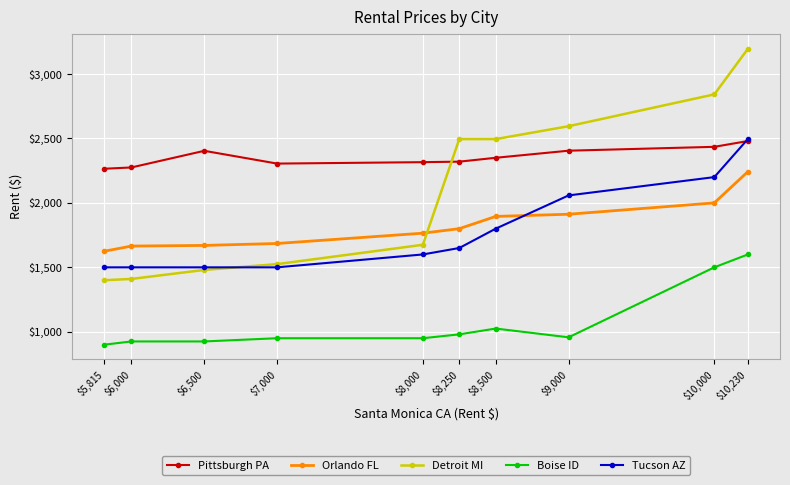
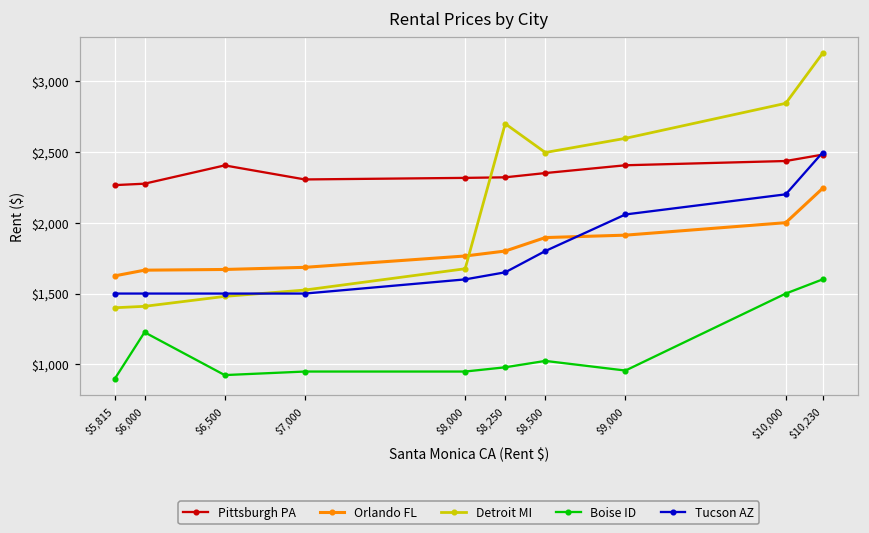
  {
    "Pittsburgh PA": {
      "$5,815": "$2,270",
      "$6,000": "$2,280",
      "$6,500": "$2,400",
      "$7,000": "$2,310",
      "$8,000": "$2,320",
      "$8,250": "$2,320",
      "$8,500": "$2,350",
      "$9,000": "$2,410",
      "$10,000": "$2,440"
    },
    "Orlando FL": {
      "$5,815": "$1,630",
      "$6,000": "$1,670",
      "$6,500": "$1,670",
      "$7,000": "$1,690",
      "$8,000": "$1,770",
      "$8,250": "$1,800",
      "$8,500": "$1,900",
      "$9,000": "$1,910",
      "$10,000": "$2,000",
      "$10,230": "$2,240"
    },
    "Detroit MI": {
      "$5,815": "$1,400",
      "$6,000": "$1,410",
      "$7,000": "$1,530",
      "$8,000": "$1,680",
-     "$8,250": "$2,500",
+     "$8,250": "$2,700",
      "$8,500": "$2,500",
      "$9,000": "$2,600",
      "$10,000": "$2,840",
      "$10,230": "$3,200"
    },
    "Boise ID": {
      "$5,815": "$900",
-     "$6,000": "$930",
+     "$6,000": "$1,230",
      "$6,500": "$930",
      "$7,000": "$950",
      "$8,000": "$950",
      "$8,250": "$980",
      "$8,500": "$1,030",
      "$9,000": "$960",
      "$10,000": "$1,500",
      "$10,230": "$1,600"
    },
    "Tucson AZ": {
      "$5,815": "$1,500",
      "$6,000": "$1,500",
      "$7,000": "$1,500",
      "$8,000": "$1,600",
      "$8,250": "$1,650",
      "$8,500": "$1,800",
      "$9,000": "$2,060",
      "$10,000": "$2,200"
    }
  }
